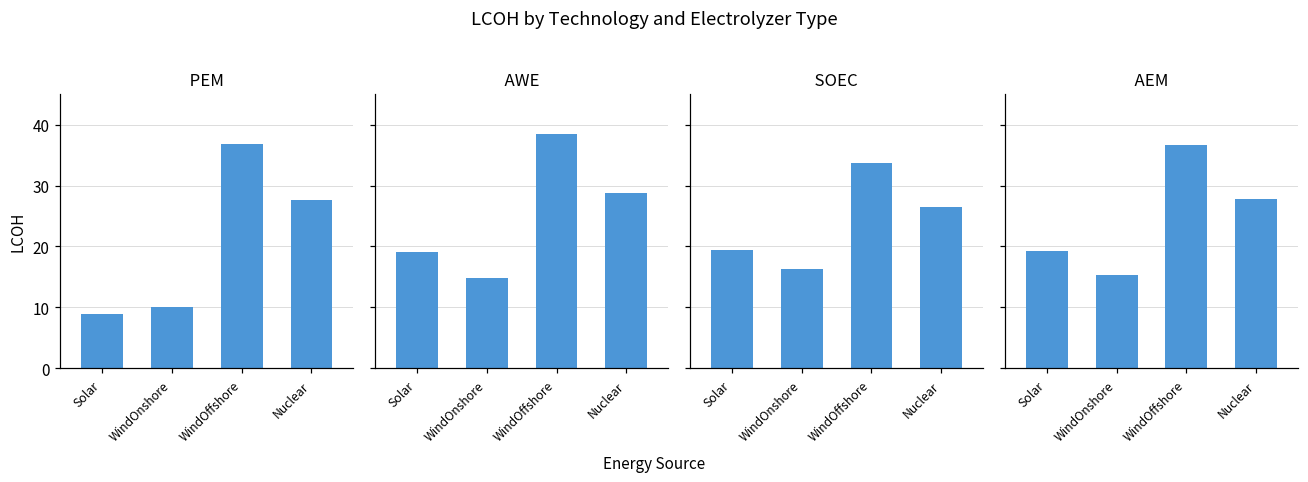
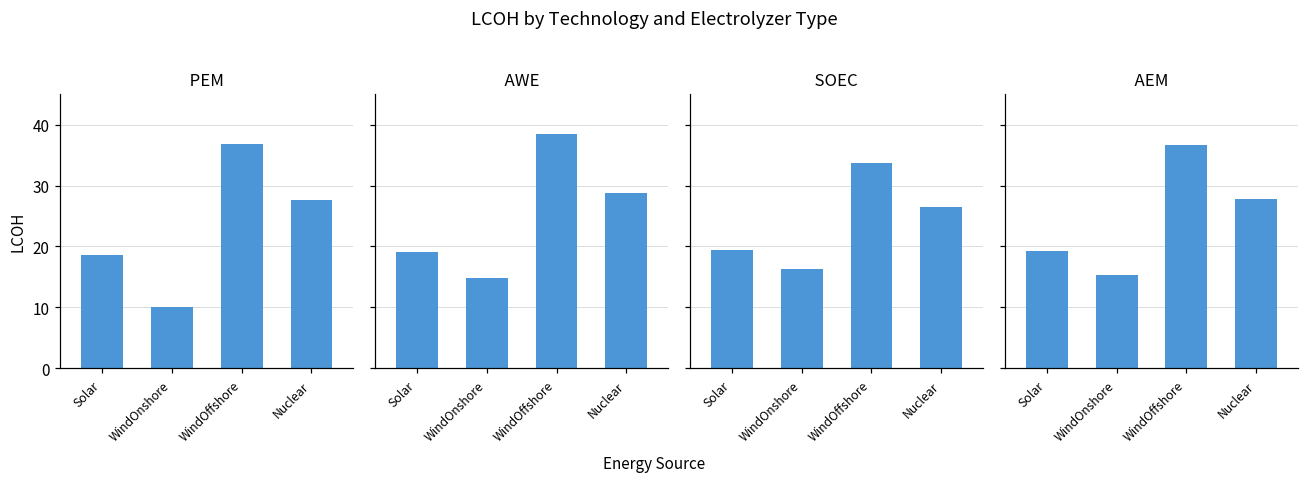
  {
    "PEM": {
-     "Solar": 9,
+     "Solar": 19,
      "WindOnshore": 10,
      "WindOffshore": 37,
      "Nuclear": 28
    }
  }
